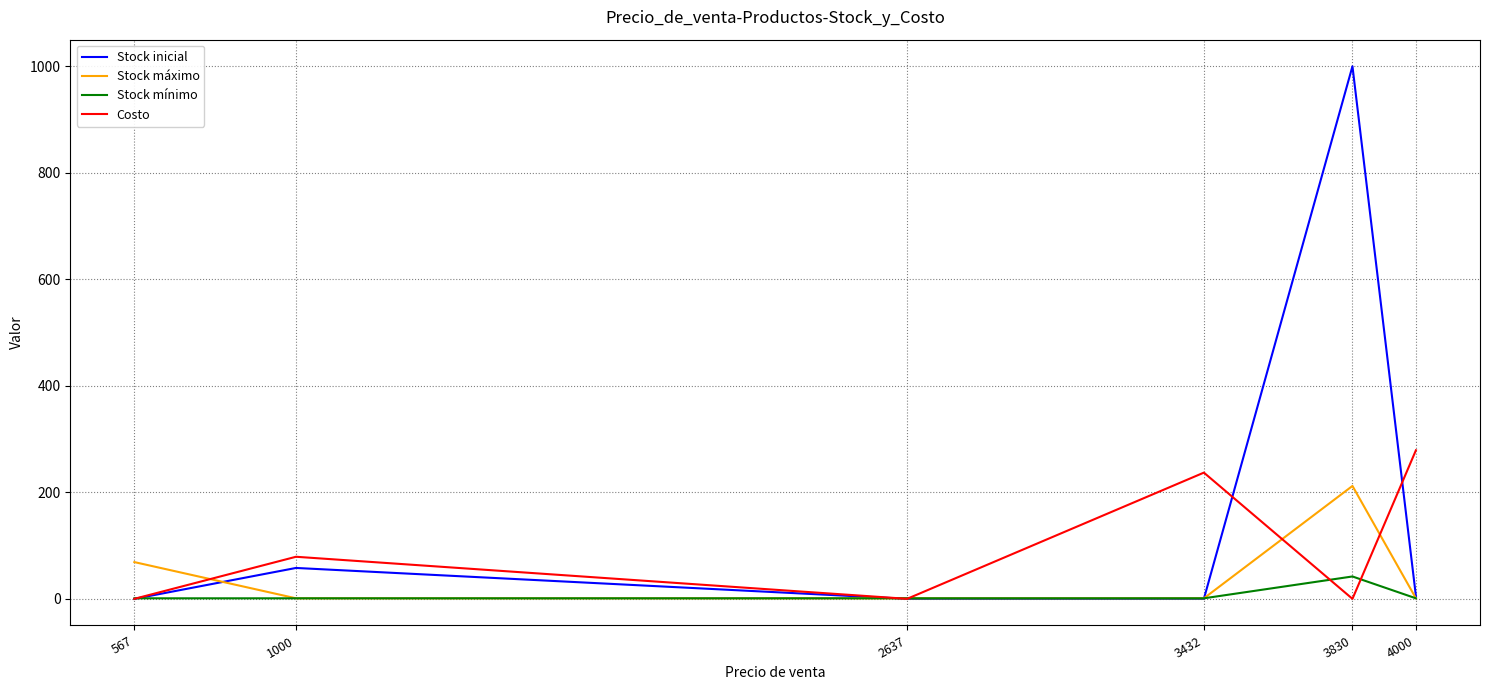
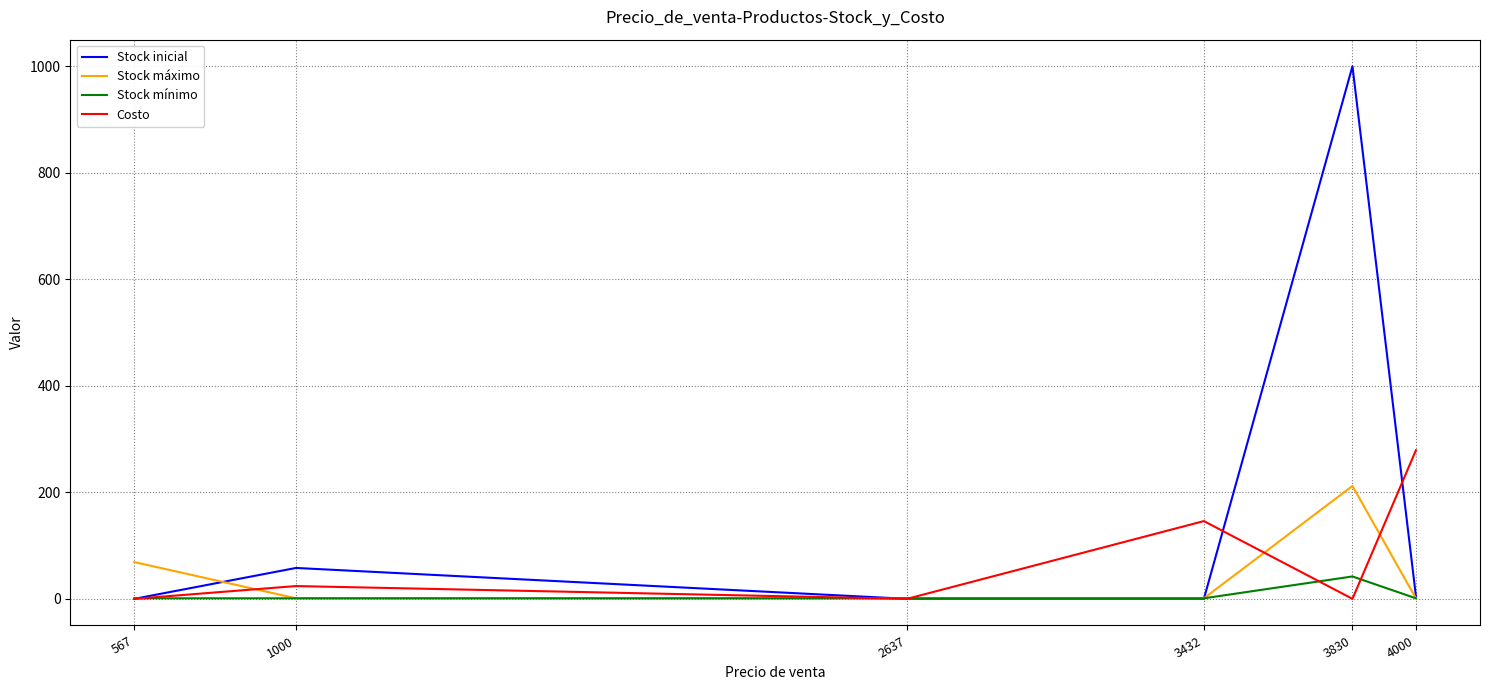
  {
    "Stock inicial": {
      "1000": 60,
      "3830": 1000
    },
    "Stock máximo": {
      "567": 70,
      "3830": 210
    },
    "Stock mínimo": {
      "3830": 40
    },
    "Costo": {
-     "1000": 80,
-     "3432": 240,
+     "1000": 20,
+     "3432": 150,
      "3830": 0,
      "4000": 280
    }
  }
